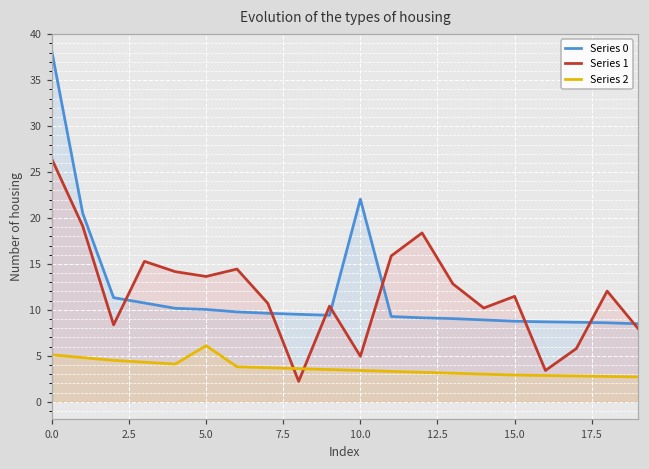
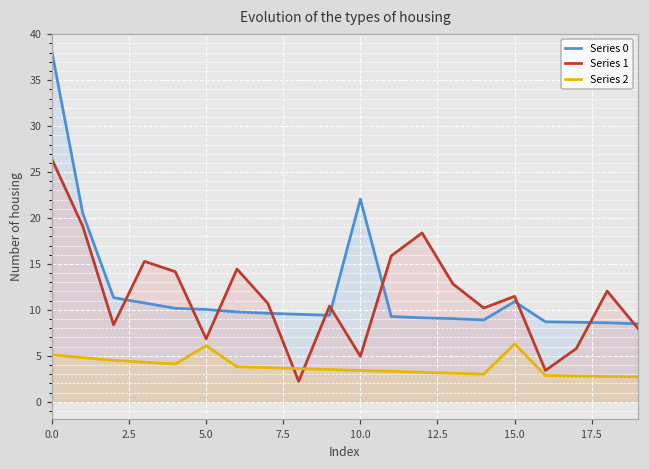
  {
    "Series 0": {
      "0.0": 38,
      "5.0": 10,
      "10.0": 22,
-     "15.0": 9
+     "15.0": 11
    },
    "Series 1": {
      "0.0": 26,
-     "5.0": 14,
+     "5.0": 7,
      "10.0": 5,
      "15.0": 11
    },
    "Series 2": {
      "0.0": 5,
      "5.0": 6,
      "10.0": 3,
-     "15.0": 3
+     "15.0": 6
    }
  }
